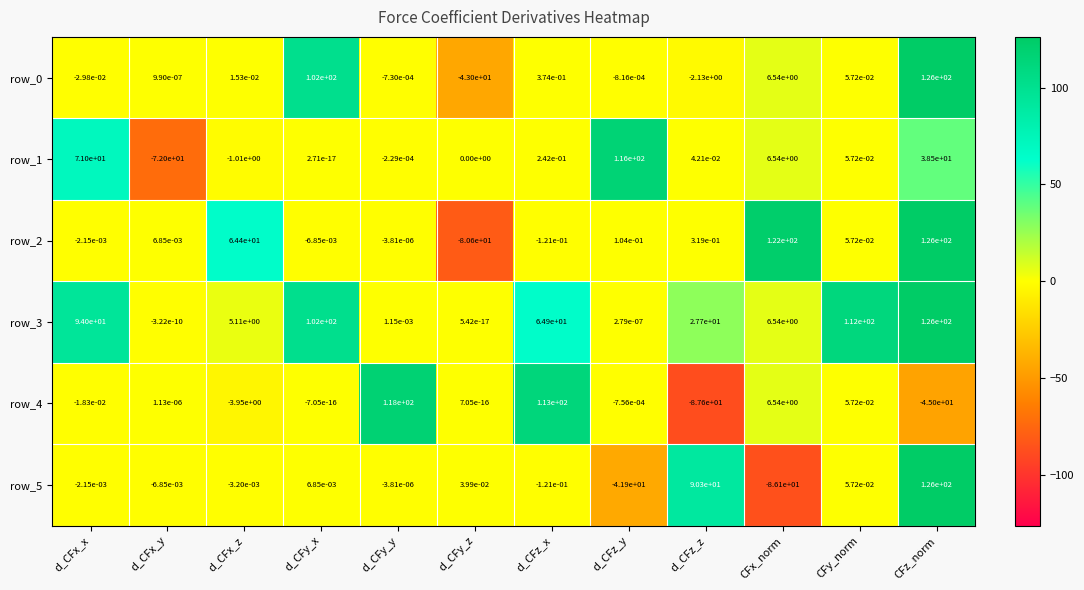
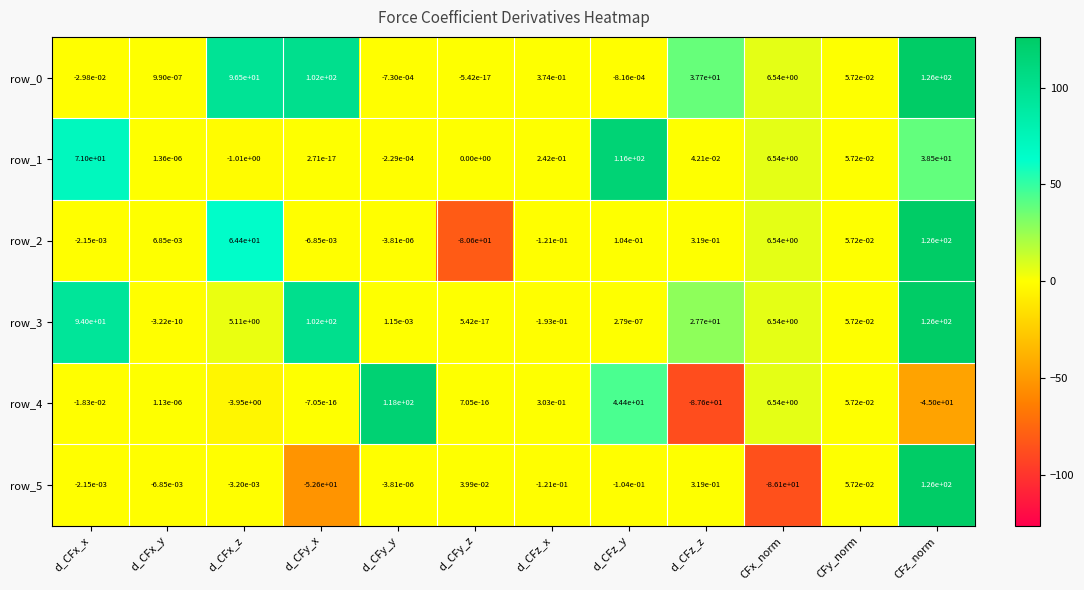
  {
    "row_0": {
      "d_CFx_x": "-2.98e-02",
      "d_CFx_y": "9.90e-07",
-     "d_CFx_z": "1.53e-02",
+     "d_CFx_z": "9.65e+01",
      "d_CFy_x": "1.02e+02",
      "d_CFy_y": "-7.30e-04",
-     "d_CFy_z": "-4.30e+01",
+     "d_CFy_z": "-5.42e-17",
      "d_CFz_x": "3.74e-01",
      "d_CFz_y": "-8.16e-04",
-     "d_CFz_z": "-2.13e+00",
+     "d_CFz_z": "3.77e+01",
      "CFx_norm": "6.54e+00",
      "CFy_norm": "5.72e-02",
      "CFz_norm": "1.26e+02"
    },
    "row_1": {
      "d_CFx_x": "7.10e+01",
-     "d_CFx_y": "-7.20e+01",
+     "d_CFx_y": "1.36e-06",
      "d_CFx_z": "-1.01e+00",
      "d_CFy_x": "2.71e-17",
      "d_CFy_y": "-2.29e-04",
      "d_CFy_z": "0.00e+00",
      "d_CFz_x": "2.42e-01",
      "d_CFz_y": "1.16e+02",
      "d_CFz_z": "4.21e-02",
      "CFx_norm": "6.54e+00",
      "CFy_norm": "5.72e-02",
      "CFz_norm": "3.85e+01"
    },
    "row_2": {
      "d_CFx_x": "-2.15e-03",
      "d_CFx_y": "6.85e-03",
      "d_CFx_z": "6.44e+01",
      "d_CFy_x": "-6.85e-03",
      "d_CFy_y": "-3.81e-06",
      "d_CFy_z": "-8.06e+01",
      "d_CFz_x": "-1.21e-01",
      "d_CFz_y": "1.04e-01",
      "d_CFz_z": "3.19e-01",
-     "CFx_norm": "1.22e+02",
+     "CFx_norm": "6.54e+00",
      "CFy_norm": "5.72e-02",
      "CFz_norm": "1.26e+02"
    },
    "row_3": {
      "d_CFx_x": "9.40e+01",
      "d_CFx_y": "-3.22e-10",
      "d_CFx_z": "5.11e+00",
      "d_CFy_x": "1.02e+02",
      "d_CFy_y": "1.15e-03",
      "d_CFy_z": "5.42e-17",
-     "d_CFz_x": "6.49e+01",
+     "d_CFz_x": "-1.93e-01",
      "d_CFz_y": "2.79e-07",
      "d_CFz_z": "2.77e+01",
      "CFx_norm": "6.54e+00",
-     "CFy_norm": "1.12e+02",
+     "CFy_norm": "5.72e-02",
      "CFz_norm": "1.26e+02"
    },
    "row_4": {
      "d_CFx_x": "-1.83e-02",
      "d_CFx_y": "1.13e-06",
      "d_CFx_z": "-3.95e+00",
      "d_CFy_x": "-7.05e-16",
      "d_CFy_y": "1.18e+02",
      "d_CFy_z": "7.05e-16",
-     "d_CFz_x": "1.13e+02",
-     "d_CFz_y": "-7.56e-04",
+     "d_CFz_x": "3.03e-01",
+     "d_CFz_y": "4.44e+01",
      "d_CFz_z": "-8.76e+01",
      "CFx_norm": "6.54e+00",
      "CFy_norm": "5.72e-02",
      "CFz_norm": "-4.50e+01"
    },
    "row_5": {
      "d_CFx_x": "-2.15e-03",
      "d_CFx_y": "-6.85e-03",
      "d_CFx_z": "-3.20e-03",
-     "d_CFy_x": "6.85e-03",
+     "d_CFy_x": "-5.26e+01",
      "d_CFy_y": "-3.81e-06",
      "d_CFy_z": "3.99e-02",
      "d_CFz_x": "-1.21e-01",
-     "d_CFz_y": "-4.19e+01",
-     "d_CFz_z": "9.03e+01",
+     "d_CFz_y": "-1.04e-01",
+     "d_CFz_z": "3.19e-01",
      "CFx_norm": "-8.61e+01",
      "CFy_norm": "5.72e-02",
      "CFz_norm": "1.26e+02"
    }
  }
